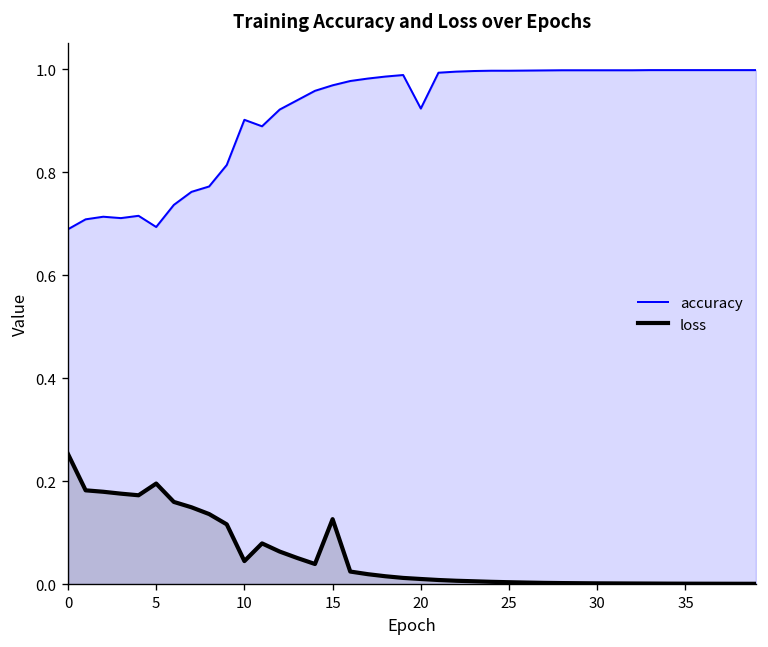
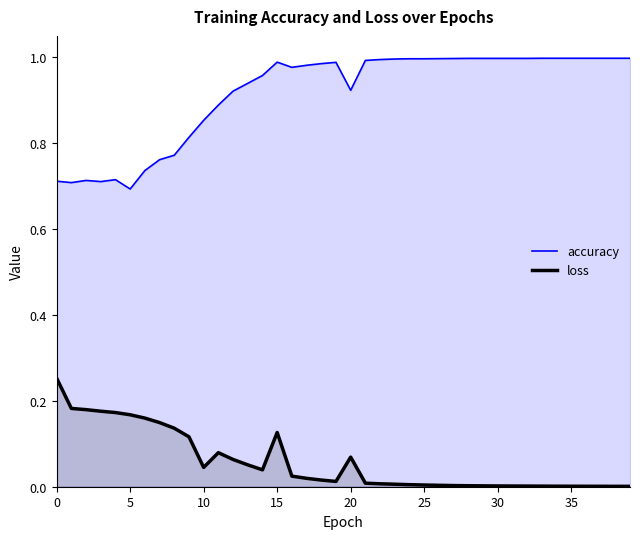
  {
    "accuracy": {
-     "0": 0.69,
+     "0": 0.71,
      "5": 0.69,
-     "10": 0.90,
-     "15": 0.97,
+     "10": 0.85,
+     "15": 0.99,
      "20": 0.92,
      "25": 1.00,
      "30": 1.00,
      "35": 1.00
    },
    "loss": {
      "0": 0.25,
-     "5": 0.20,
+     "5": 0.17,
      "10": 0.04,
      "15": 0.13,
-     "20": 0.01,
+     "20": 0.07,
      "25": 0.00,
      "30": 0.00,
      "35": 0.00
    }
  }
